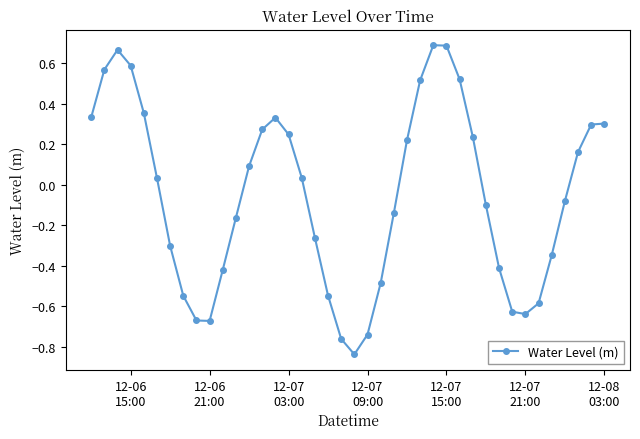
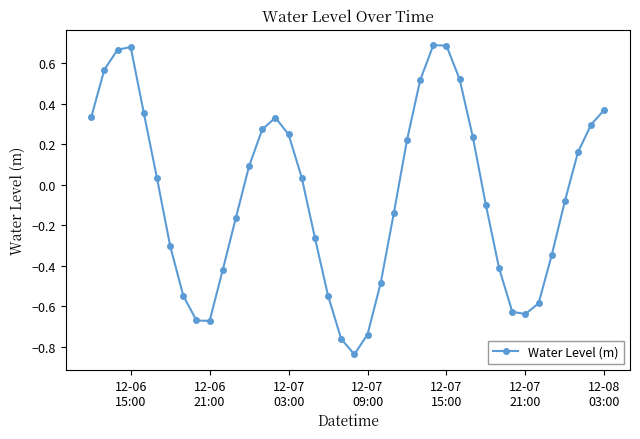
  {
-   "12-06 15:00": 0.59,
+   "12-06 15:00": 0.68,
    "12-06 21:00": -0.67,
    "12-07 03:00": 0.25,
    "12-07 09:00": -0.74,
    "12-07 15:00": 0.69,
    "12-07 21:00": -0.64,
-   "12-08 03:00": 0.30
+   "12-08 03:00": 0.37
  }
